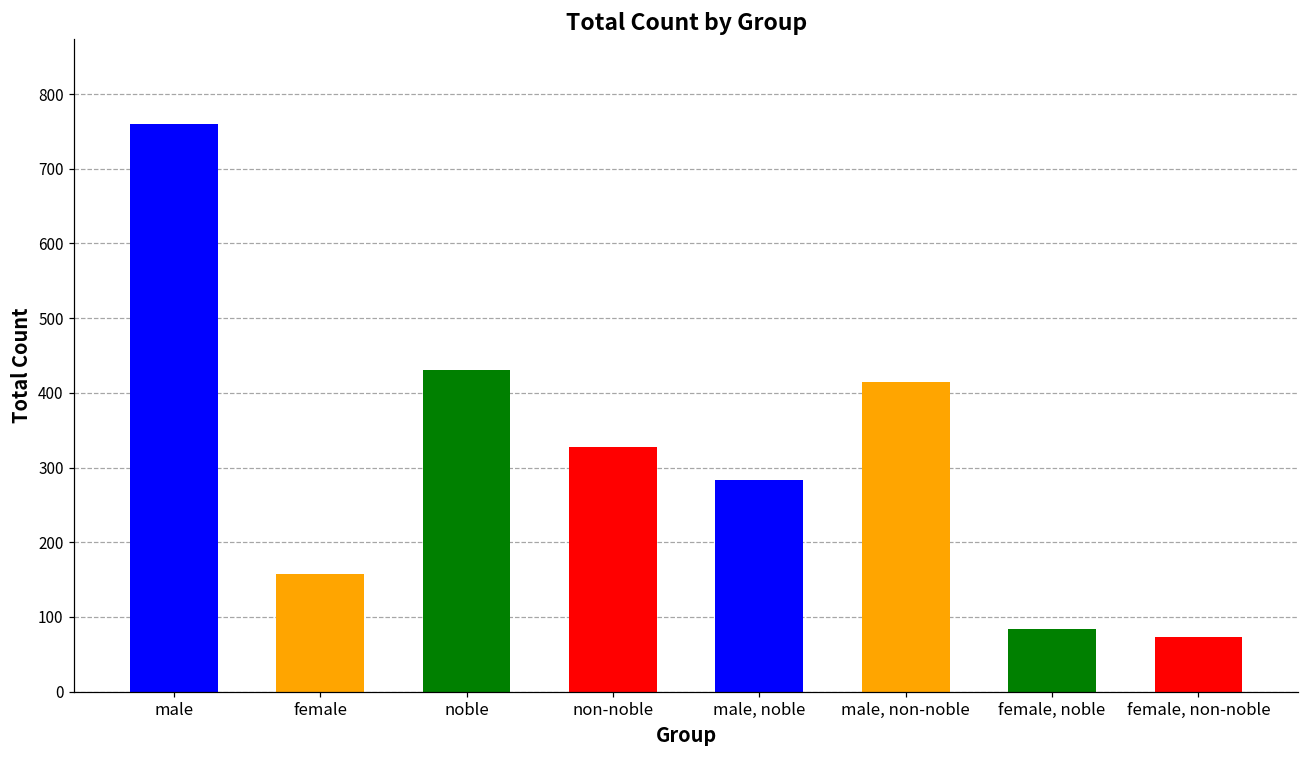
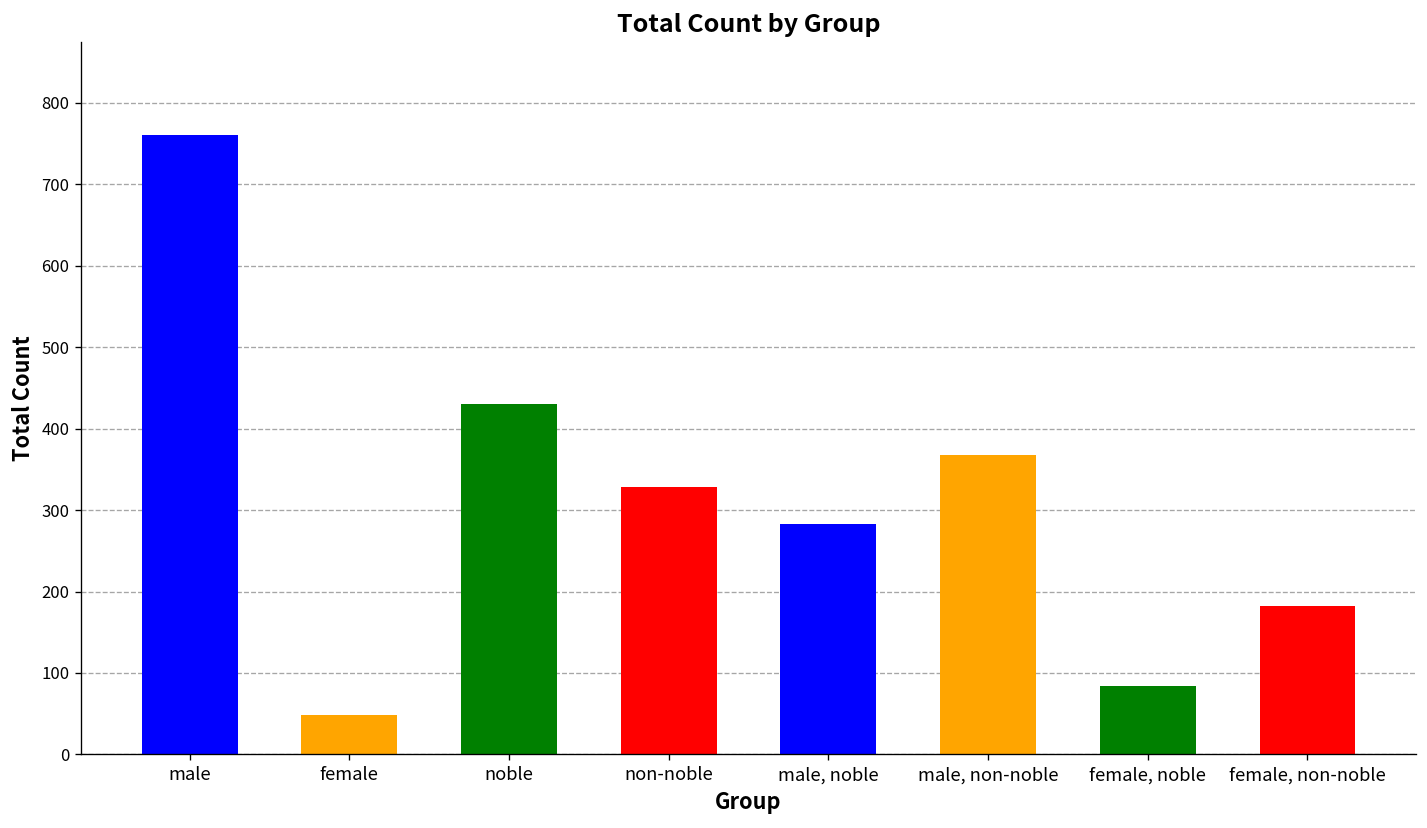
  {
    "male": 760,
-   "female": 160,
+   "female": 50,
    "noble": 430,
    "non-noble": 330,
    "male, noble": 280,
-   "male, non-noble": 410,
+   "male, non-noble": 370,
    "female, noble": 80,
-   "female, non-noble": 70
+   "female, non-noble": 180
  }
